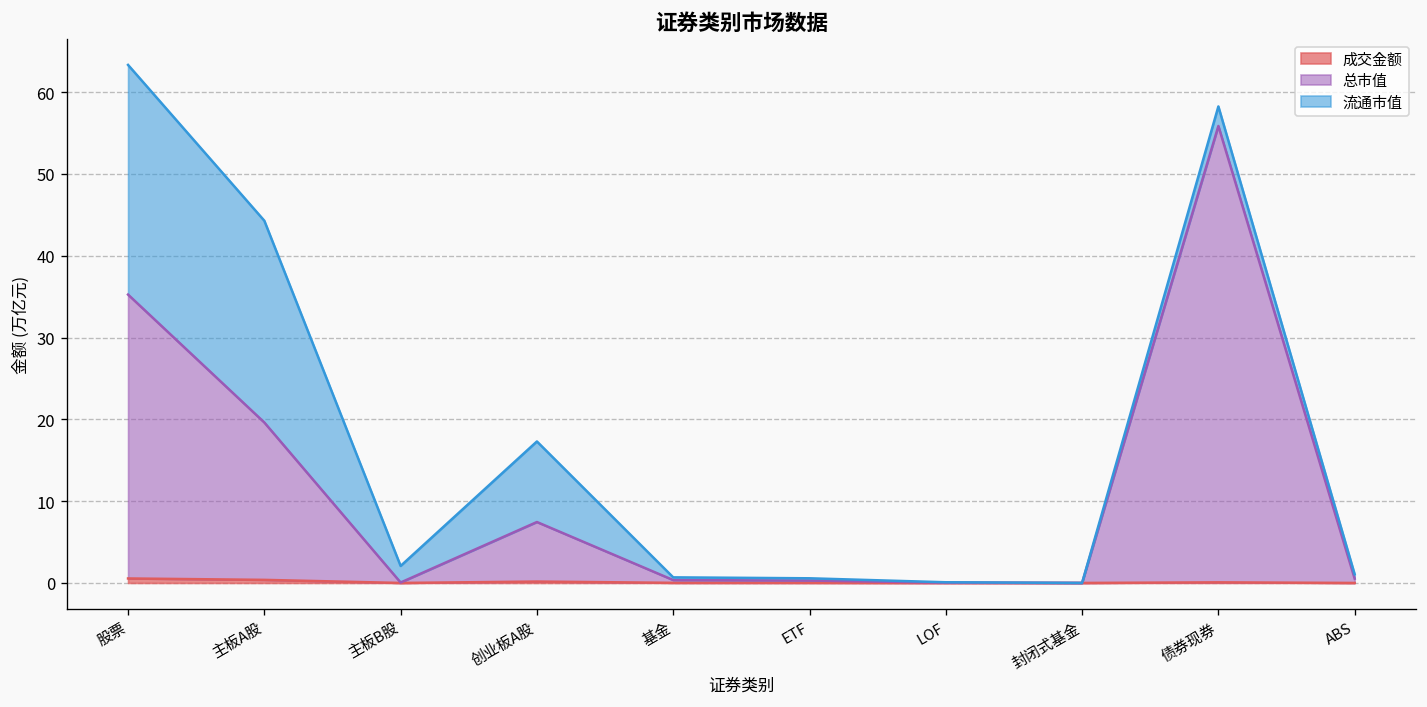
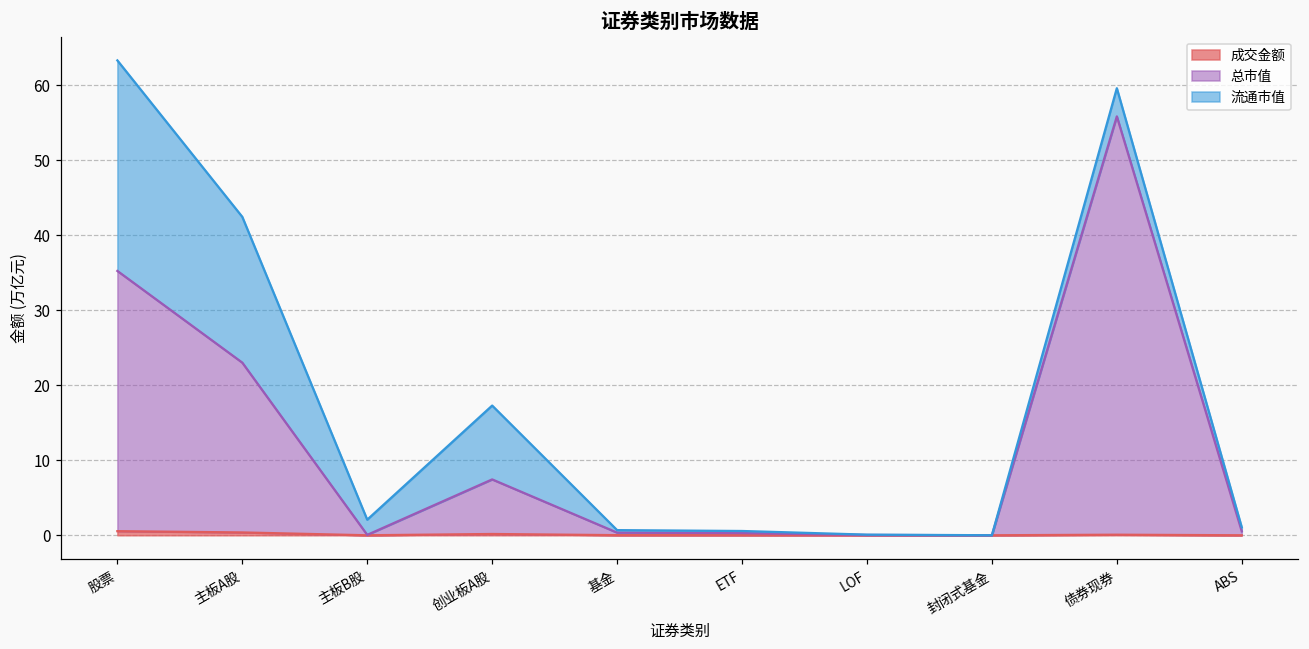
  {
    "成交金额": {
      "股票": 1,
      "主板A股": 0,
      "创业板A股": 0,
      "债券现券": 0,
      "ABS": 0
    },
    "总市值": {
      "股票": 35,
-     "主板A股": 19,
+     "主板A股": 23,
      "创业板A股": 7,
      "债券现券": 56,
      "ABS": 1
    },
    "流通市值": {
      "股票": 28,
-     "主板A股": 25,
+     "主板A股": 19,
      "主板B股": 2,
      "创业板A股": 10,
-     "债券现券": 2,
+     "债券现券": 4,
      "ABS": 1
    }
  }
